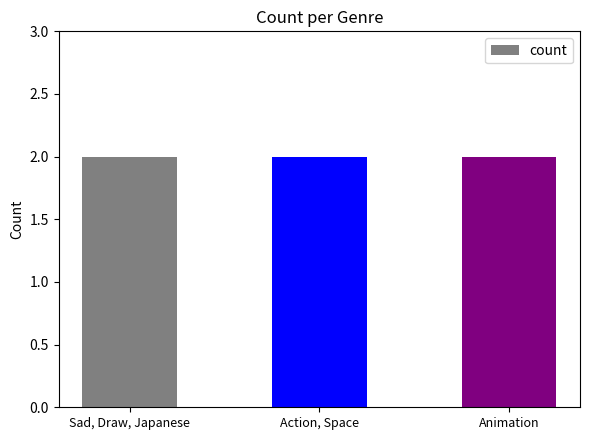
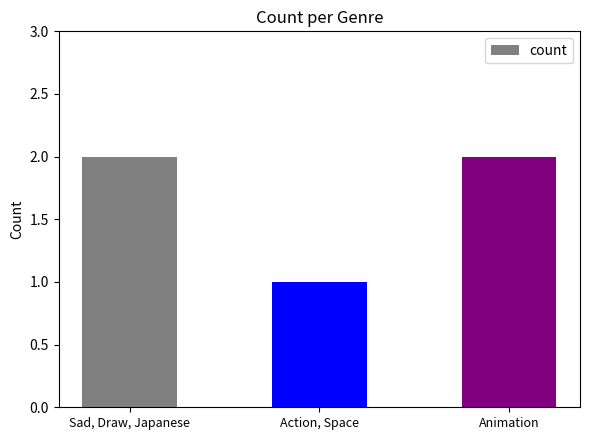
  {
    "Sad, Draw, Japanese": 2,
-   "Action, Space": 2,
+   "Action, Space": 1,
    "Animation": 2
  }
